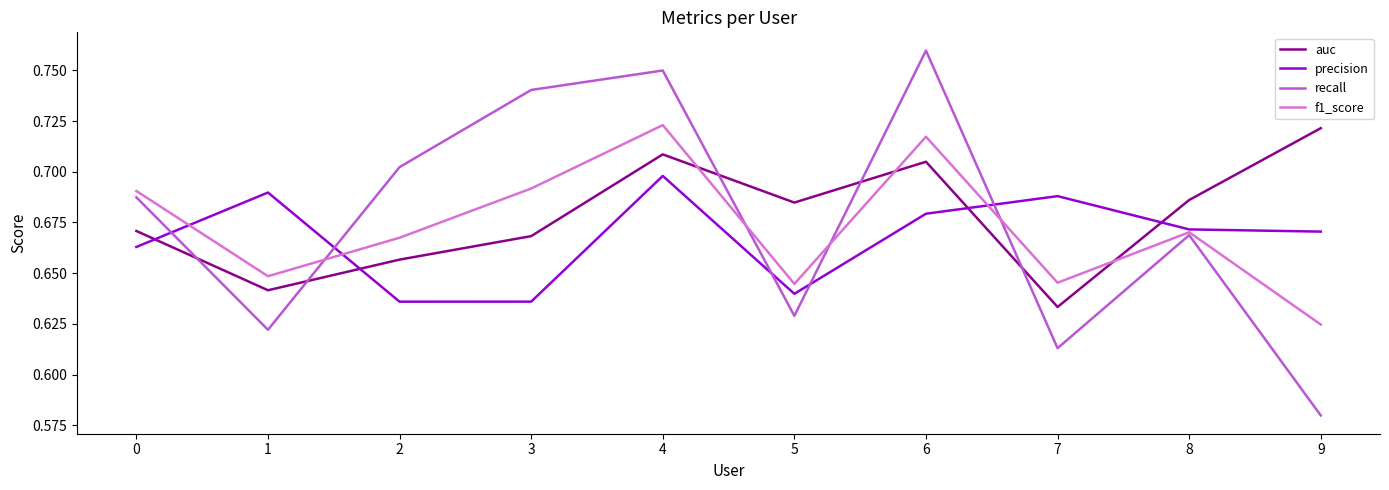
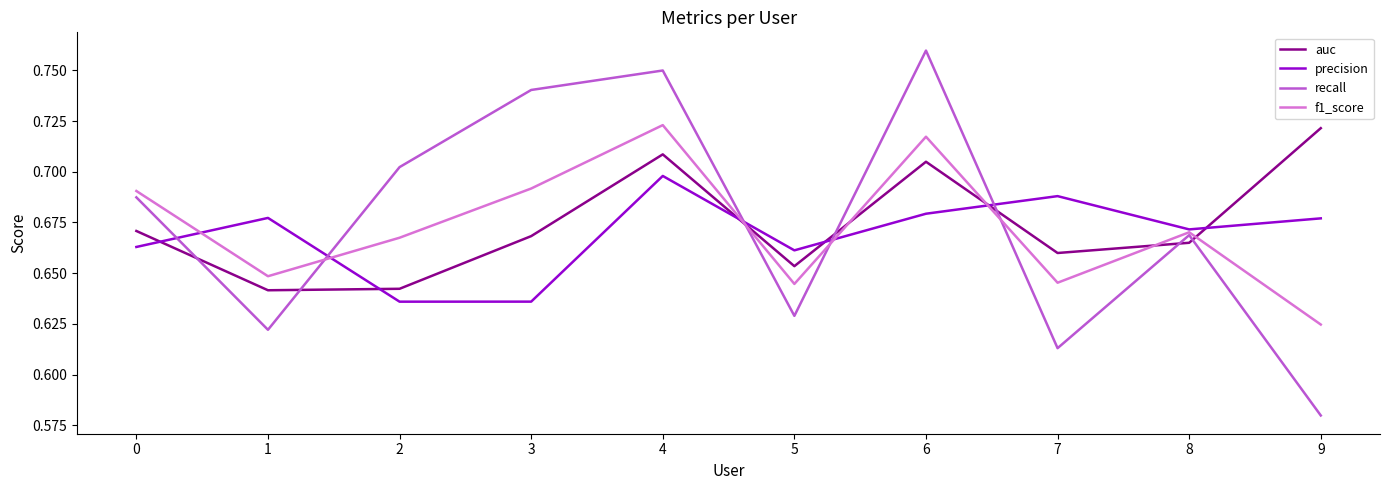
  {
    "auc": {
      "0": 0.671,
      "1": 0.642,
-     "2": 0.657,
+     "2": 0.642,
      "3": 0.668,
      "4": 0.709,
-     "5": 0.685,
+     "5": 0.653,
      "6": 0.705,
-     "7": 0.633,
-     "8": 0.686,
+     "7": 0.660,
+     "8": 0.665,
      "9": 0.721
    },
    "precision": {
      "0": 0.663,
-     "1": 0.690,
+     "1": 0.677,
      "2": 0.636,
      "3": 0.636,
      "4": 0.698,
-     "5": 0.640,
+     "5": 0.661,
      "6": 0.679,
      "7": 0.688,
      "8": 0.672,
-     "9": 0.670
+     "9": 0.677
    }
  }
